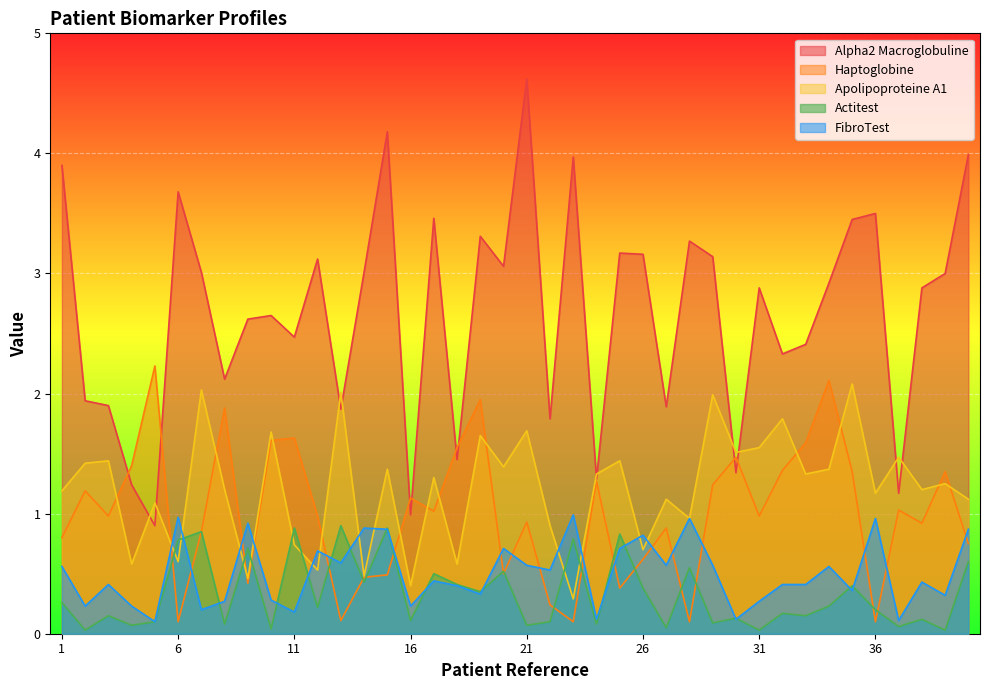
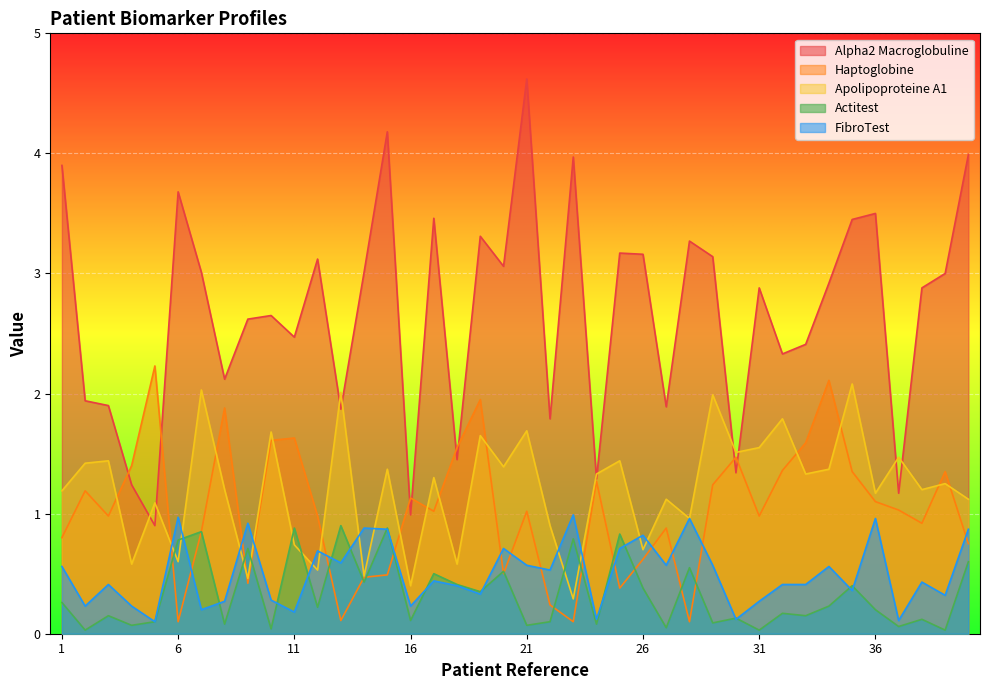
  {
    "Alpha2 Macroglobuline": {
      "1": 3.90,
      "6": 3.68,
      "11": 2.47,
      "16": 0.99,
      "21": 4.62,
      "26": 3.16,
      "31": 2.88,
      "36": 3.50
    },
    "Haptoglobine": {
      "1": 0.80,
      "6": 0.10,
      "11": 1.63,
      "16": 1.13,
-     "21": 0.93,
+     "21": 1.02,
      "26": 0.62,
      "31": 0.98,
-     "36": 0.1
+     "36": 1.1
    },
    "Apolipoproteine A1": {
      "1": 1.19,
      "6": 0.60,
      "11": 0.74,
      "16": 0.40,
      "21": 1.69,
      "26": 0.70,
      "31": 1.55,
      "36": 1.17
    },
    "Actitest": {
      "1": 0.26,
      "6": 0.78,
      "11": 0.88,
      "16": 0.11,
      "21": 0.07,
      "26": 0.38,
      "31": 0.03,
      "36": 0.20
    },
    "FibroTest": {
      "1": 0.56,
      "6": 0.97,
      "11": 0.18,
      "16": 0.23,
      "21": 0.57,
      "26": 0.82,
      "31": 0.27,
      "36": 0.96
    }
  }
